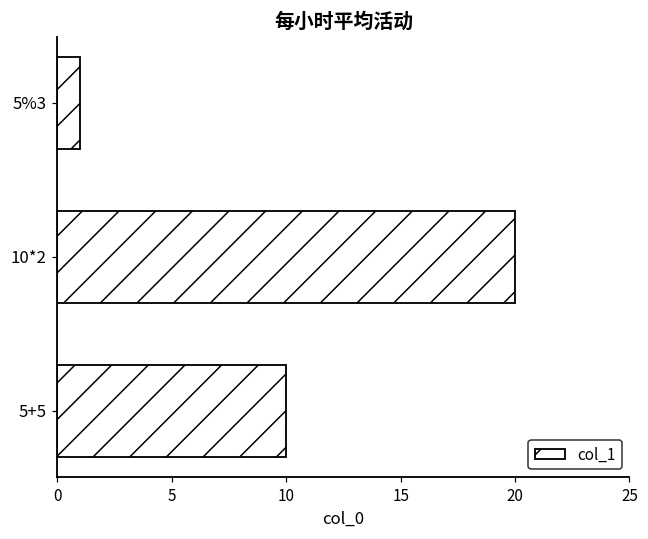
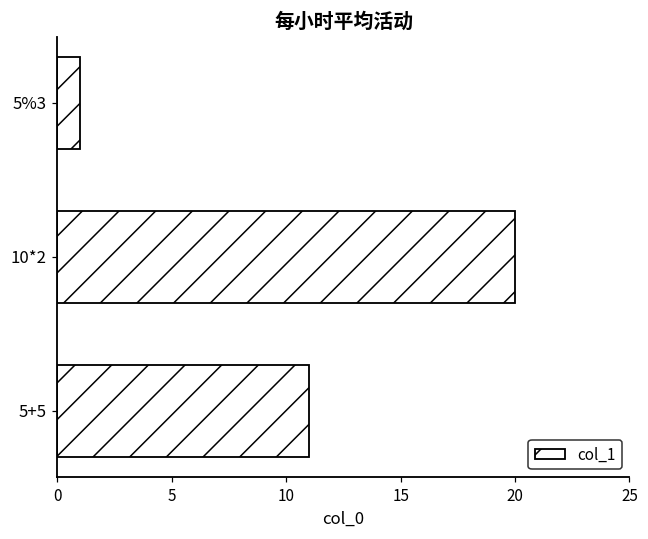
  {
    "5%3": 1,
    "10*2": 20,
-   "5+5": 10
+   "5+5": 11
  }
